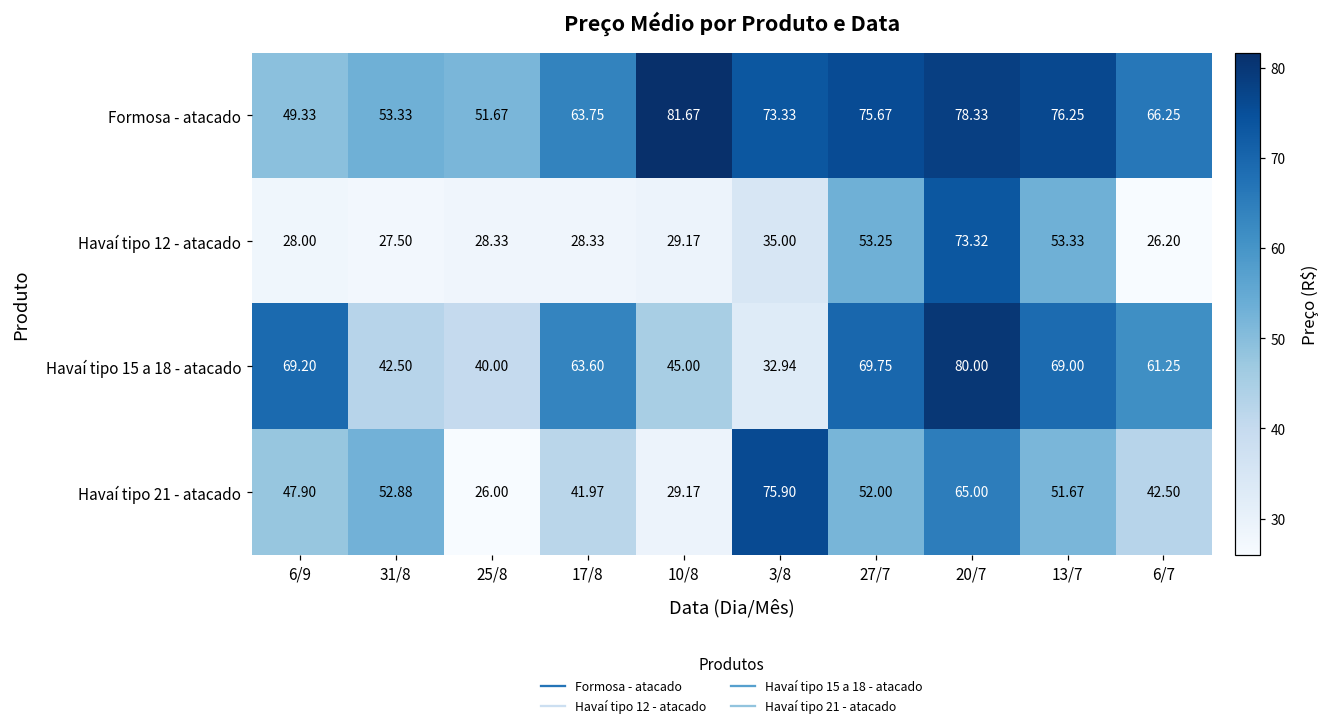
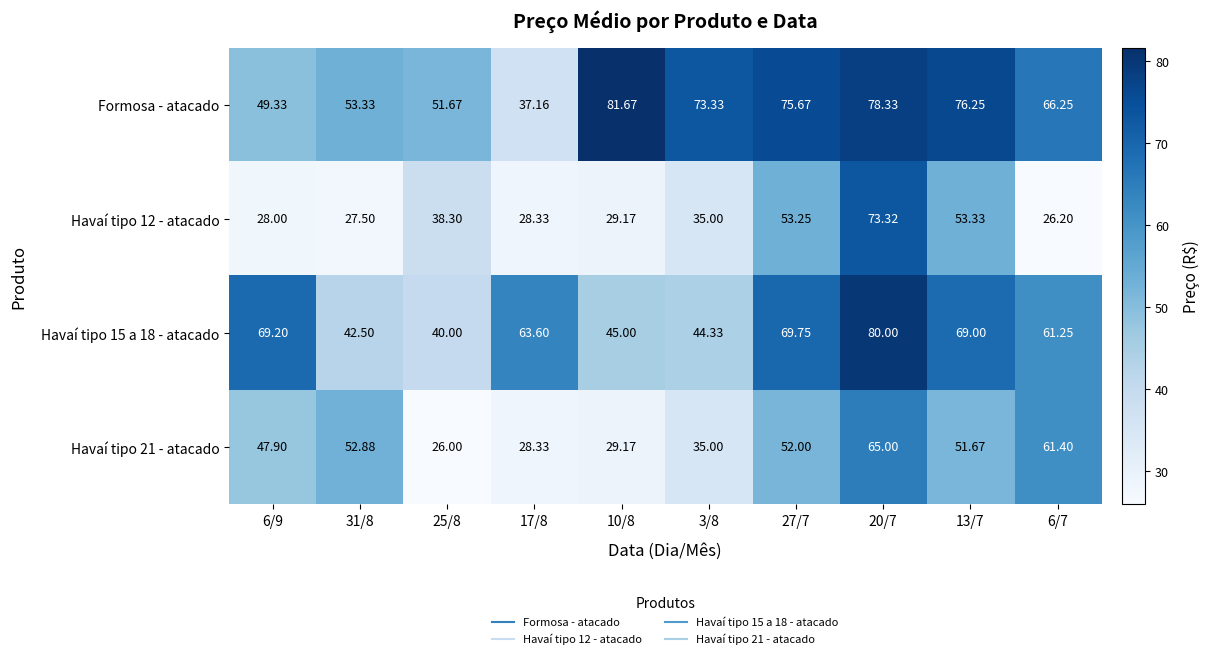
  {
    "Formosa - atacado": {
      "6/9": 49.33,
      "31/8": 53.33,
      "25/8": 51.67,
-     "17/8": 63.75,
+     "17/8": 37.16,
      "10/8": 81.67,
      "3/8": 73.33,
      "27/7": 75.67,
      "20/7": 78.33,
      "13/7": 76.25,
      "6/7": 66.25
    },
    "Havaí tipo 12 - atacado": {
      "6/9": 28.00,
      "31/8": 27.50,
-     "25/8": 28.33,
+     "25/8": 38.30,
      "17/8": 28.33,
      "10/8": 29.17,
      "3/8": 35.00,
      "27/7": 53.25,
      "20/7": 73.32,
      "13/7": 53.33,
      "6/7": 26.20
    },
    "Havaí tipo 15 a 18 - atacado": {
      "6/9": 69.20,
      "31/8": 42.50,
      "25/8": 40.00,
      "17/8": 63.60,
      "10/8": 45.00,
-     "3/8": 32.94,
+     "3/8": 44.33,
      "27/7": 69.75,
      "20/7": 80.00,
      "13/7": 69.00,
      "6/7": 61.25
    },
    "Havaí tipo 21 - atacado": {
      "6/9": 47.90,
      "31/8": 52.88,
      "25/8": 26.00,
-     "17/8": 41.97,
+     "17/8": 28.33,
      "10/8": 29.17,
-     "3/8": 75.90,
+     "3/8": 35.00,
      "27/7": 52.00,
      "20/7": 65.00,
      "13/7": 51.67,
-     "6/7": 42.50
+     "6/7": 61.40
    }
  }
